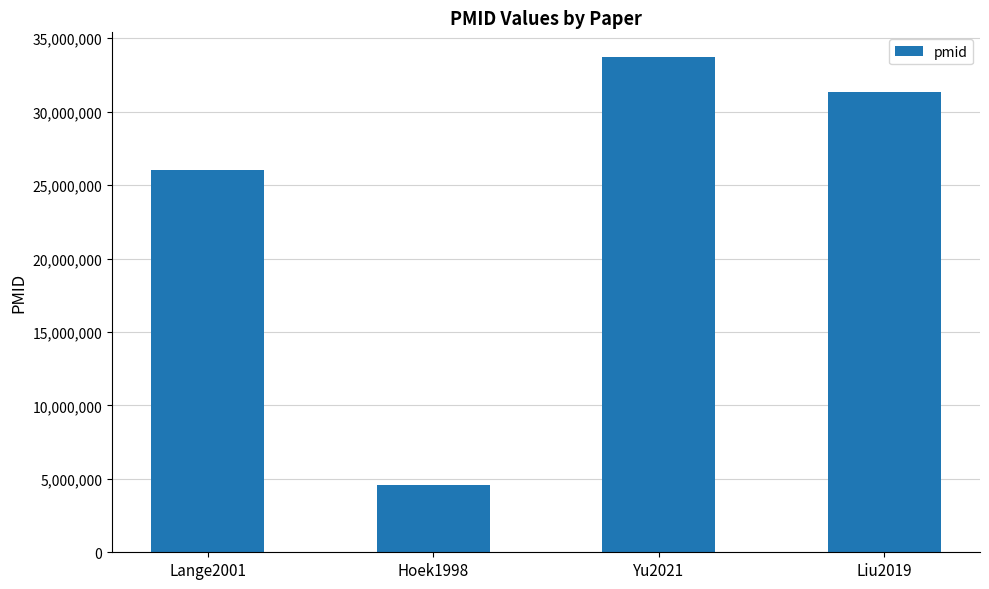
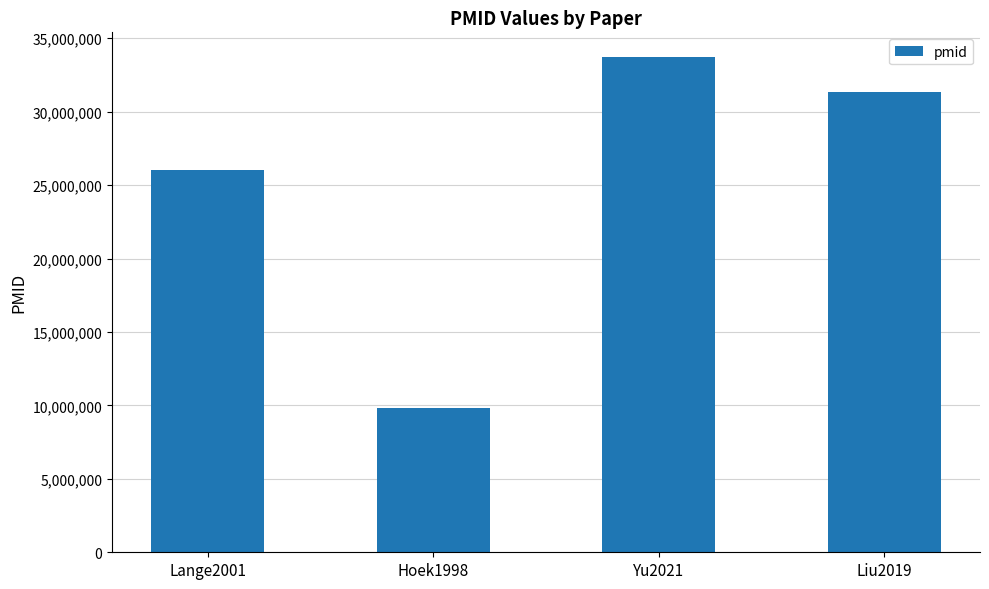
  {
    "Lange2001": "26,000,000",
-   "Hoek1998": "4,600,000",
+   "Hoek1998": "9,800,000",
    "Yu2021": "33,700,000",
    "Liu2019": "31,400,000"
  }
